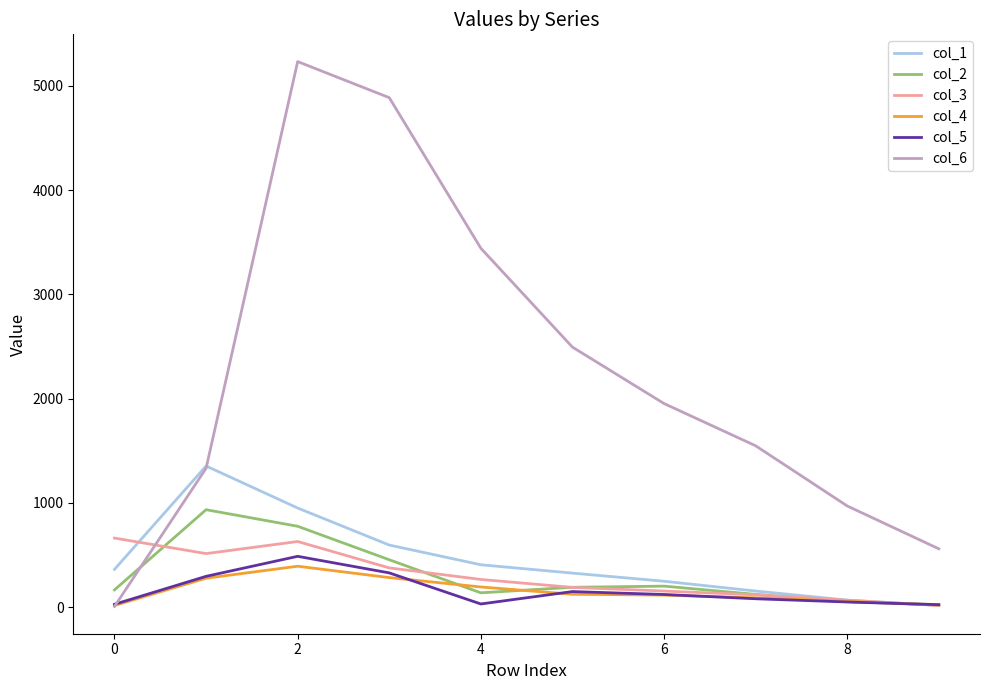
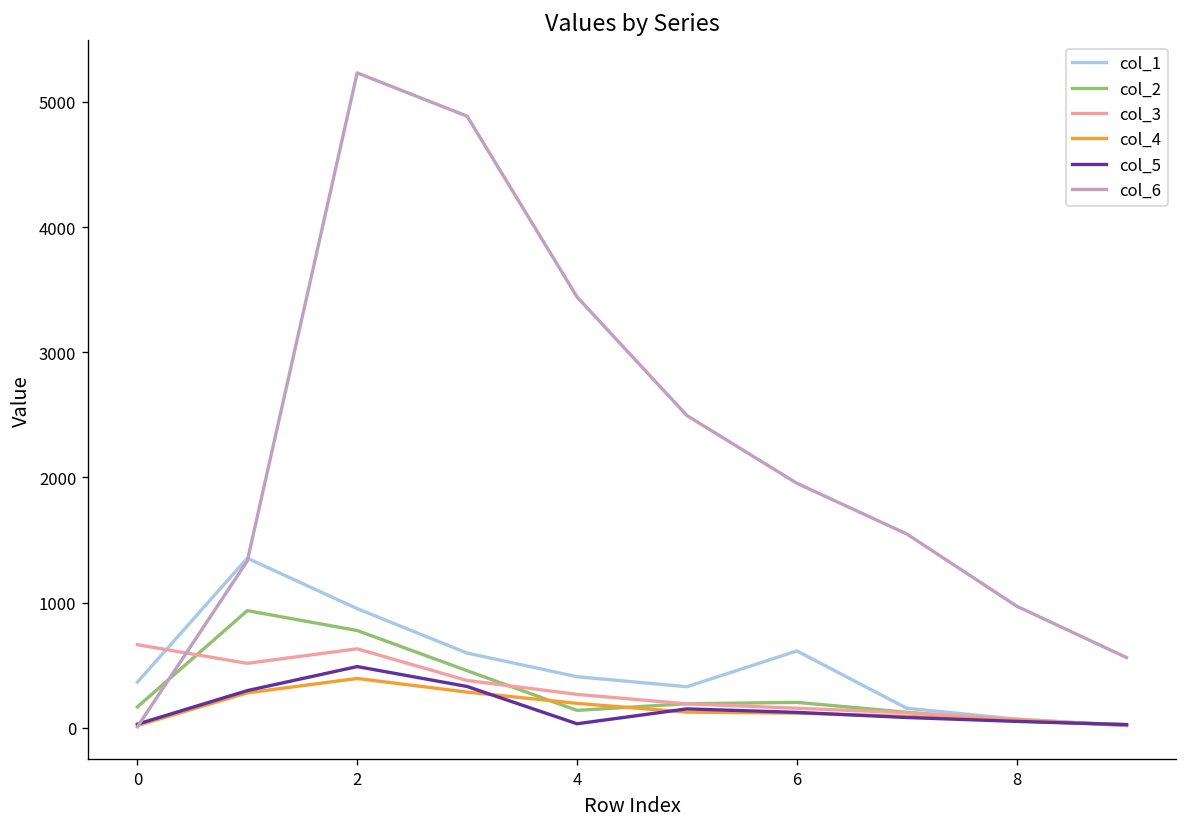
  {
    "col_1": {
      "0": 360,
      "2": 950,
      "4": 410,
-     "6": 250
+     "6": 610
    },
    "col_2": {
      "0": 170,
      "2": 780,
      "4": 140,
      "6": 200
    },
    "col_3": {
      "0": 660,
      "2": 630,
      "4": 270,
      "6": 160
    },
    "col_4": {
      "2": 390,
      "4": 190
    },
    "col_5": {
      "2": 490,
      "4": 30
    },
    "col_6": {
      "2": 5230,
      "4": 3440,
      "6": 1950,
      "8": 970
    }
  }
